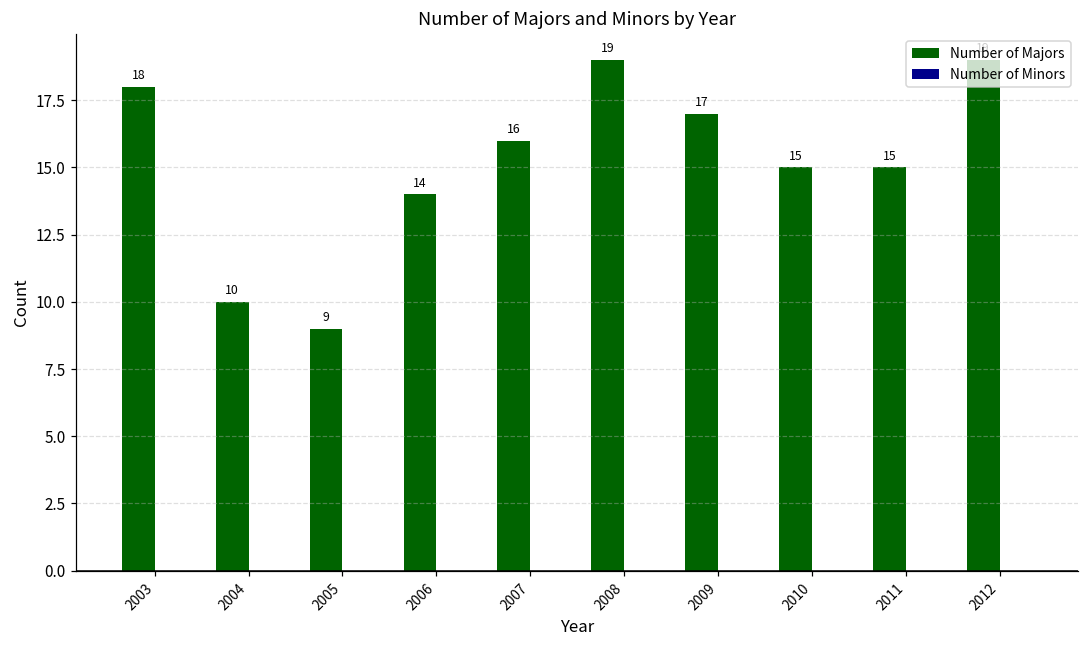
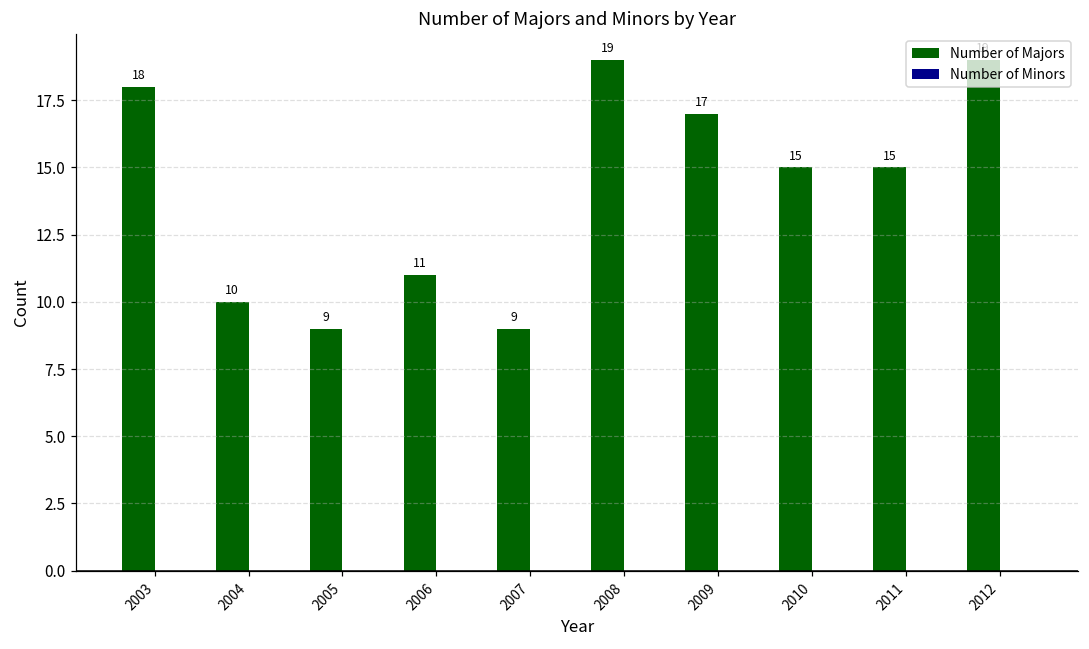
  {
    "Number of Majors": {
      "2003": 18,
      "2004": 10,
      "2005": 9,
-     "2006": 14,
-     "2007": 16,
+     "2006": 11,
+     "2007": 9,
      "2008": 19,
      "2009": 17,
      "2010": 15,
      "2011": 15
    },
    "Number of Minors": {
      "2003": 0.0,
      "2004": 0.0,
      "2005": 0.0,
      "2006": 0.0,
      "2007": 0.0,
      "2008": 0.0,
      "2009": 0.0,
      "2010": 0.0,
      "2011": 0.0,
      "2012": 0.0
    }
  }
